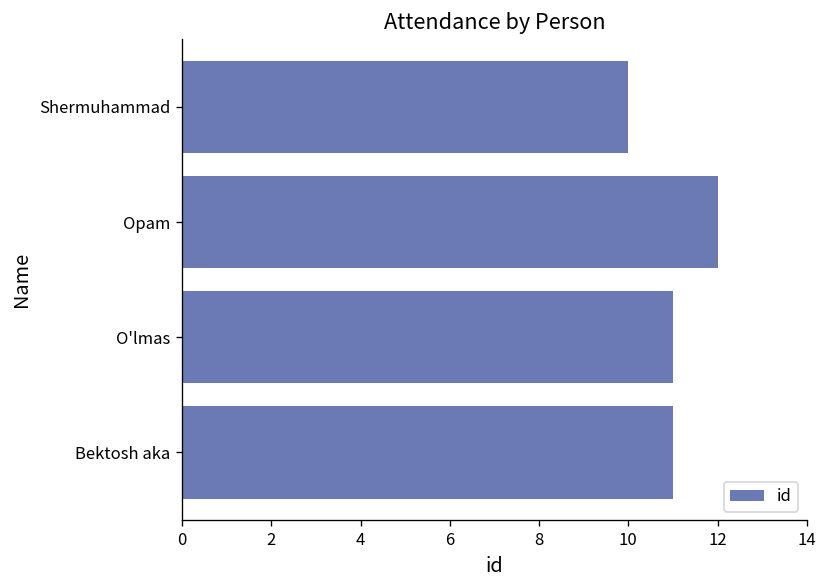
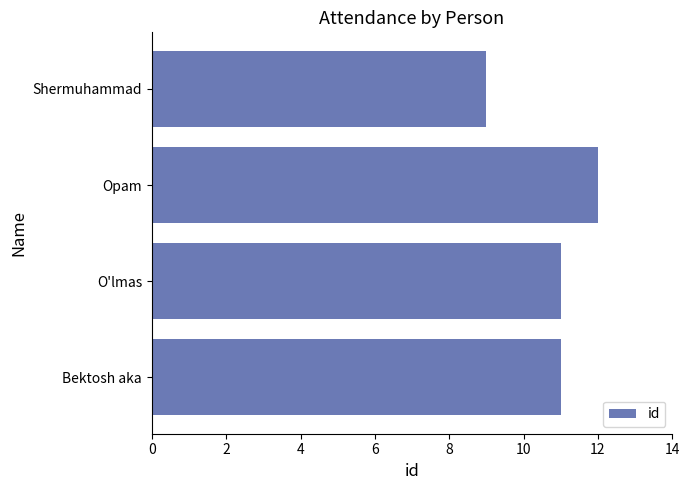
  {
-   "Shermuhammad": 10,
+   "Shermuhammad": 9,
    "Opam": 12,
    "O'lmas": 11,
    "Bektosh aka": 11
  }
